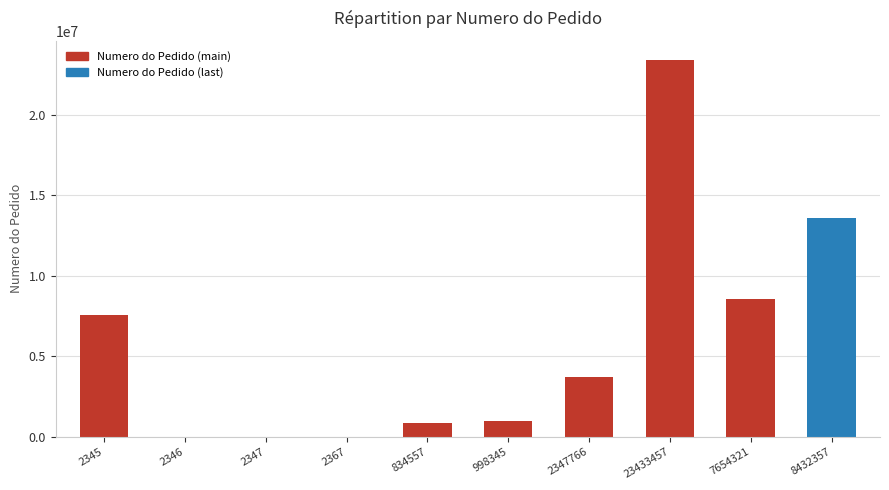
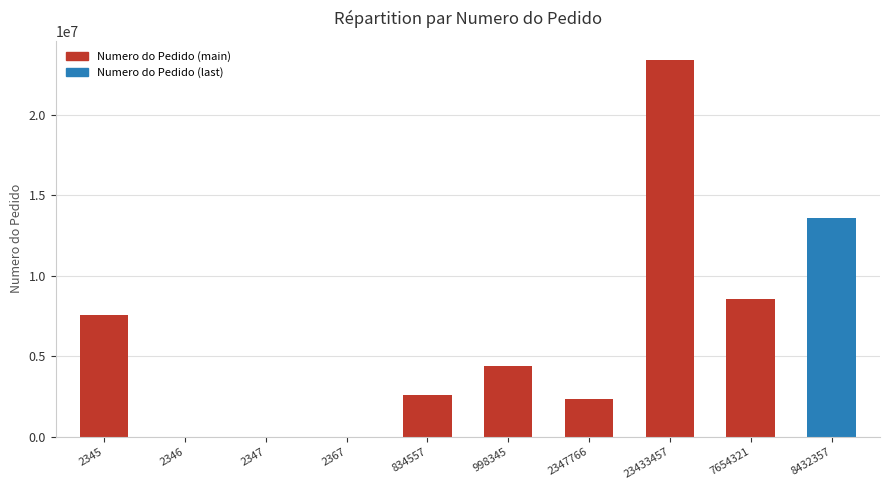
  {
    "2345": 7600000,
-   "834557": 800000,
-   "998345": 1000000,
-   "2347766": 3700000,
+   "834557": 2600000,
+   "998345": 4400000,
+   "2347766": 2300000,
    "23433457": 23400000,
    "7654321": 8500000,
    "8432357": 13600000
  }
